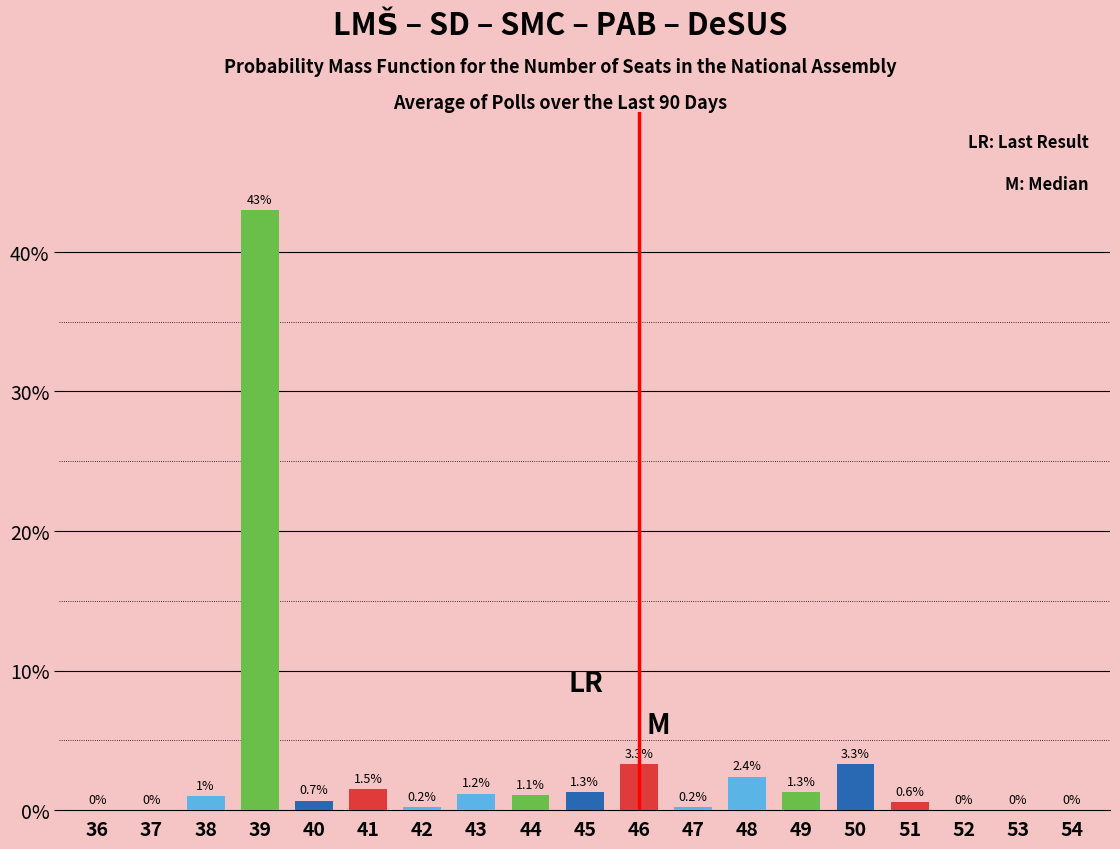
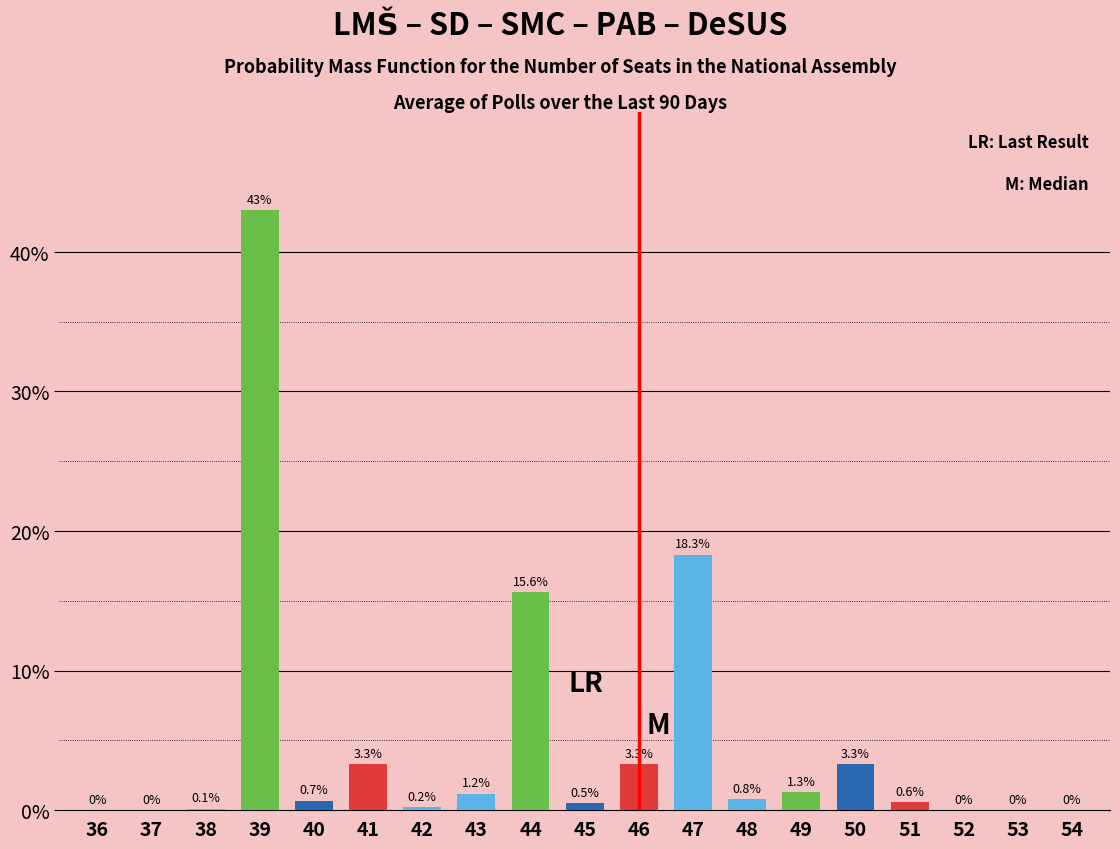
  {
    "36": "0%",
    "37": "0%",
-   "38": "1%",
+   "38": "0.1%",
    "39": "43%",
    "40": "0.7%",
-   "41": "1.5%",
+   "41": "3.3%",
    "42": "0.2%",
    "43": "1.2%",
-   "44": "1.1%",
-   "45": "1.3%",
+   "44": "15.6%",
+   "45": "0.5%",
    "46": "3.3%",
-   "47": "0.2%",
-   "48": "2.4%",
+   "47": "18.3%",
+   "48": "0.8%",
    "49": "1.3%",
    "50": "3.3%",
    "51": "0.6%",
    "52": "0%",
    "53": "0%",
    "54": "0%"
  }
